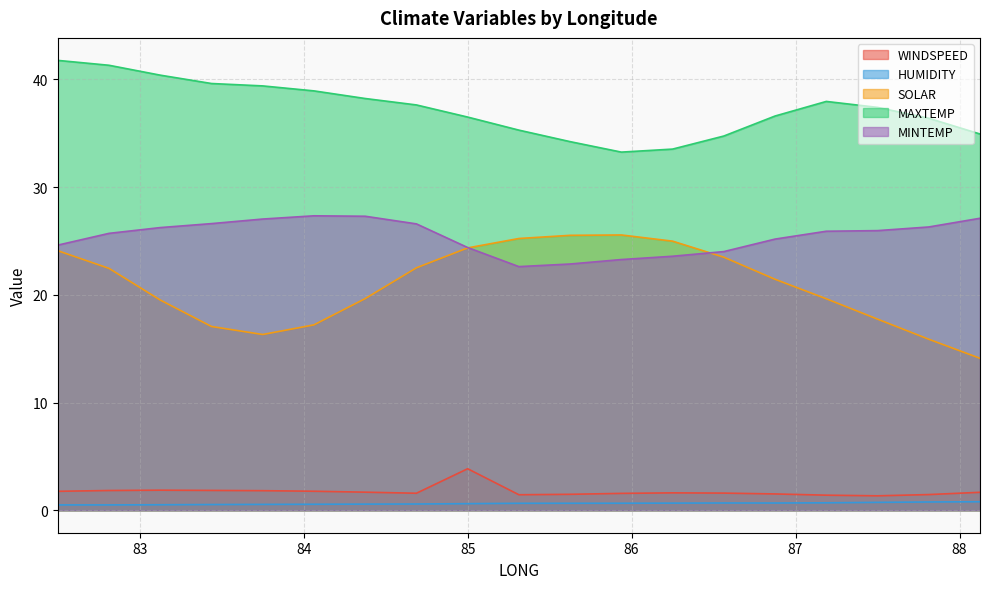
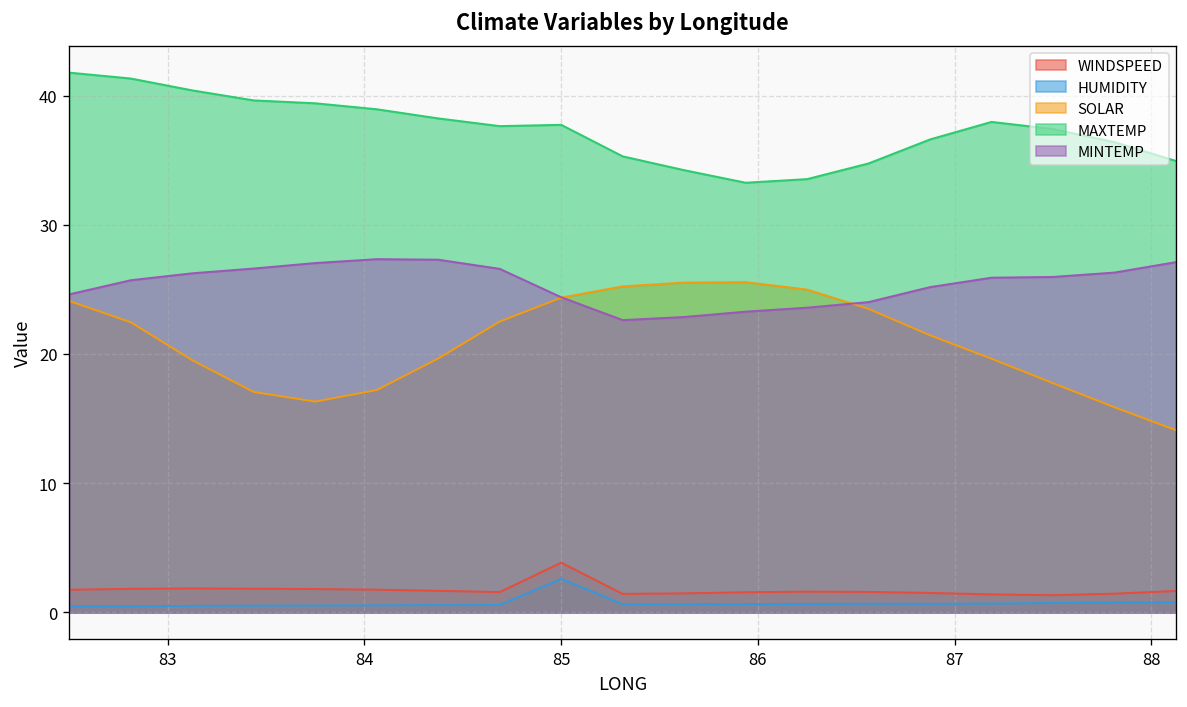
  {
    "WINDSPEED": {
      "85": 3.9
    },
    "HUMIDITY": {
-     "85": 0.6
+     "85": 2.6
    },
    "MAXTEMP": {
-     "85": 36.5
+     "85": 37.7
    }
  }
